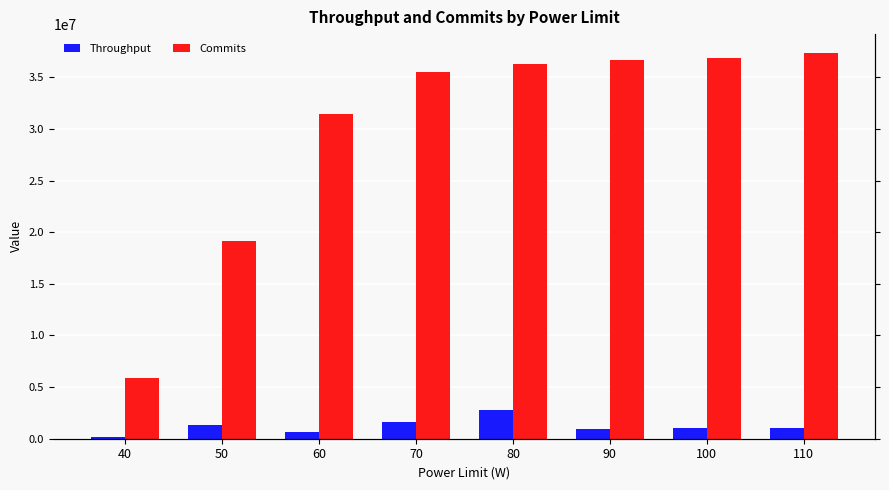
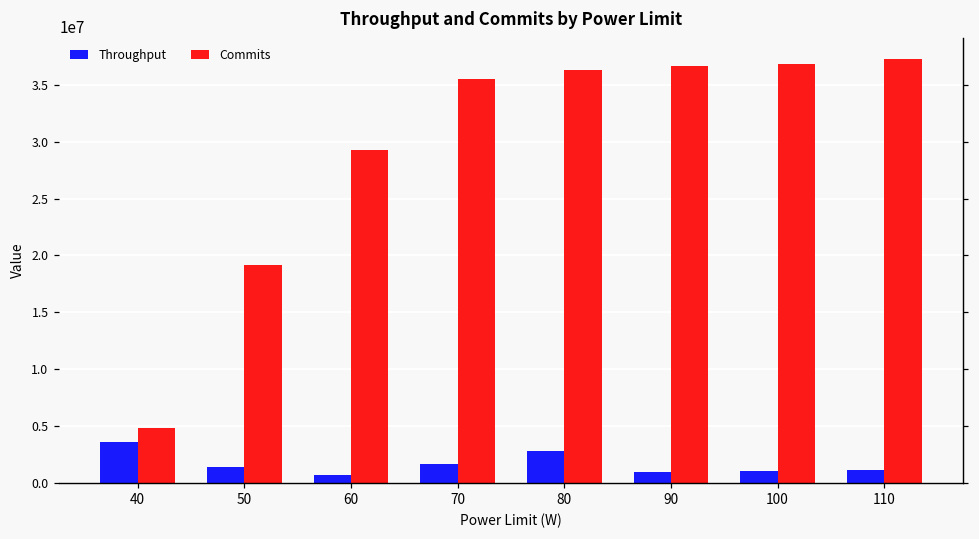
  {
    "Throughput": {
-     "40": 200000,
+     "40": 3600000,
      "50": 1300000,
      "60": 600000,
      "70": 1600000,
      "80": 2800000,
      "90": 900000,
      "100": 1000000,
      "110": 1100000
    },
    "Commits": {
-     "40": 5900000,
+     "40": 4800000,
      "50": 19100000,
-     "60": 31400000,
+     "60": 29300000,
      "70": 35500000,
      "80": 36300000,
      "90": 36700000,
      "100": 36900000,
      "110": 37300000
    }
  }
